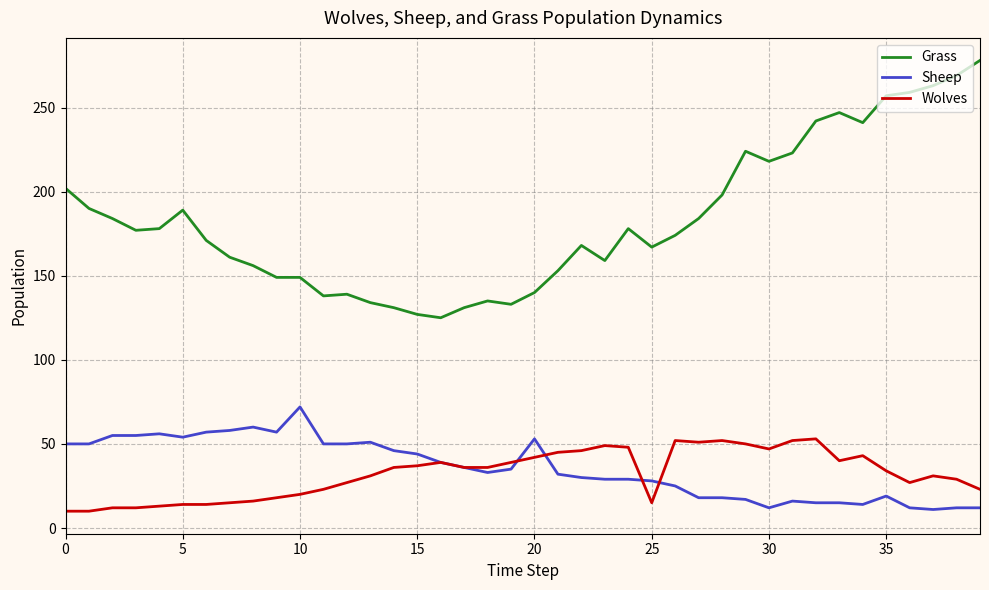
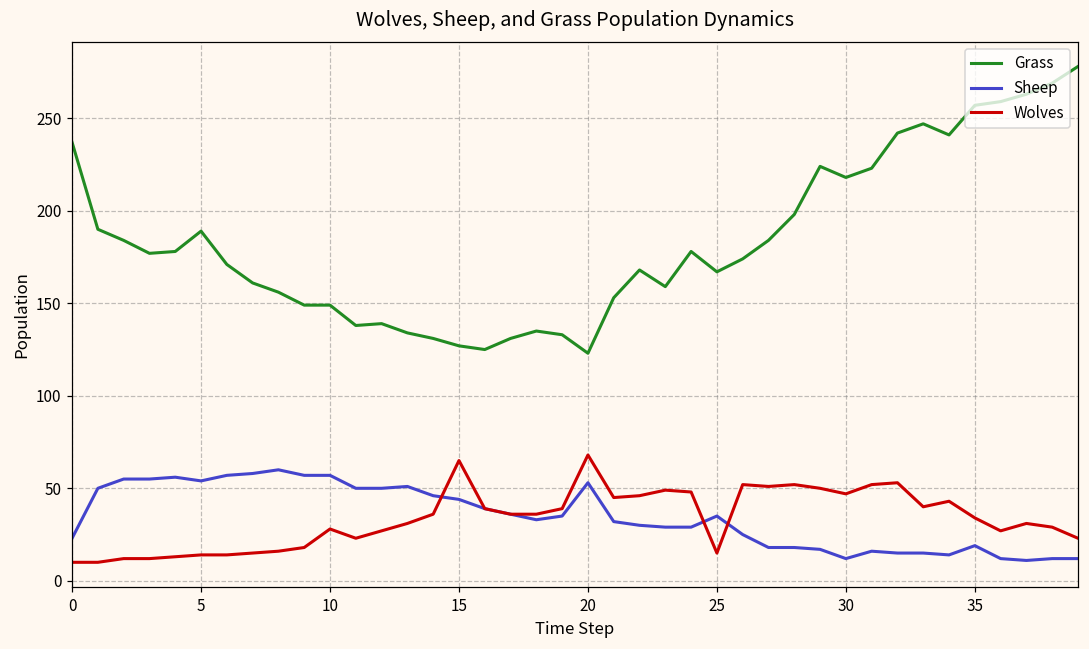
  {
    "Grass": {
-     "0": 202,
+     "0": 237,
      "5": 189,
      "10": 149,
      "15": 127,
-     "20": 140,
+     "20": 123,
      "25": 167,
      "30": 218
    },
    "Sheep": {
-     "0": 50,
+     "0": 23,
      "5": 54,
-     "10": 72,
+     "10": 57,
      "15": 44,
      "20": 53,
-     "25": 28,
+     "25": 35,
      "30": 12,
      "35": 19
    },
    "Wolves": {
      "0": 10,
      "5": 14,
-     "10": 20,
-     "15": 37,
-     "20": 42,
+     "10": 28,
+     "15": 65,
+     "20": 68,
      "25": 15,
      "30": 47,
      "35": 34
    }
  }
